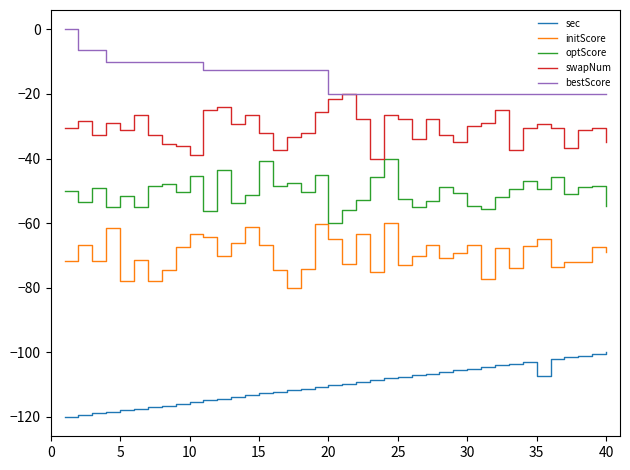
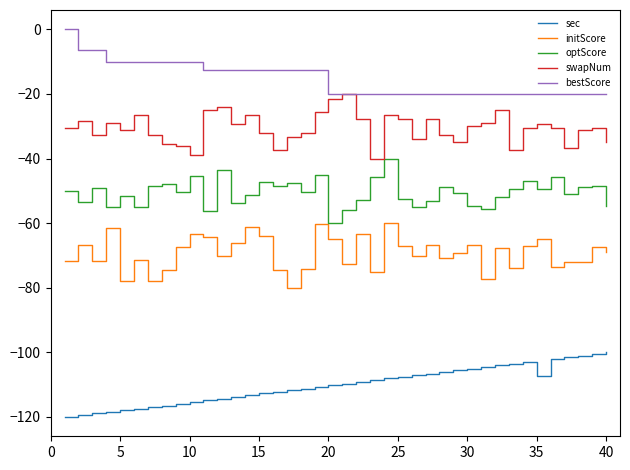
  {
    "sec": {
      "5": -118,
      "10": -115,
      "15": -113,
      "20": -110,
      "25": -108,
      "30": -105,
      "35": -107,
      "40": -100
    },
    "initScore": {
      "5": -78,
      "10": -63,
-     "15": -67,
+     "15": -64,
      "20": -65,
-     "25": -73,
+     "25": -67,
      "30": -67,
      "35": -65,
      "40": -69
    },
    "optScore": {
      "5": -52,
      "10": -45,
-     "15": -41,
+     "15": -47,
      "20": -60,
      "25": -52,
      "30": -55,
      "35": -49,
      "40": -55
    },
    "swapNum": {
      "5": -31,
      "10": -39,
      "15": -32,
      "20": -22,
      "25": -28,
      "30": -30,
      "35": -29,
      "40": -35
    },
    "bestScore": {
      "5": -10,
      "10": -10,
      "15": -13,
      "20": -20,
      "25": -20,
      "30": -20,
      "35": -20,
      "40": -20
    }
  }
